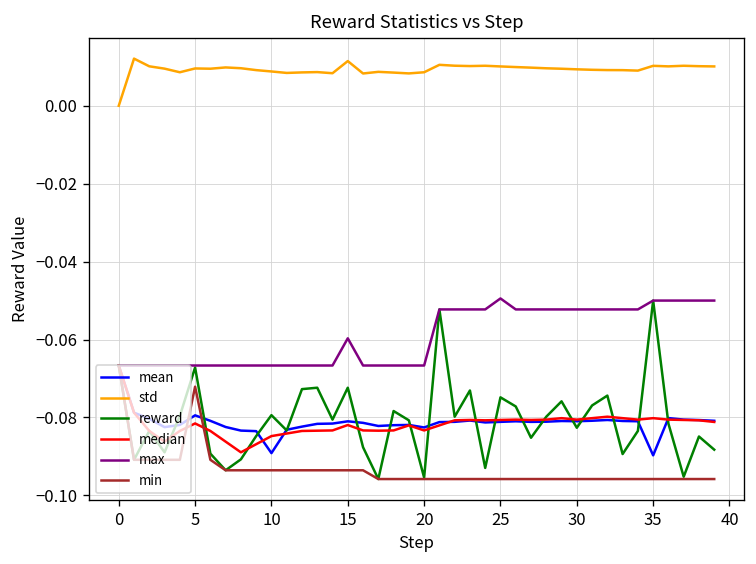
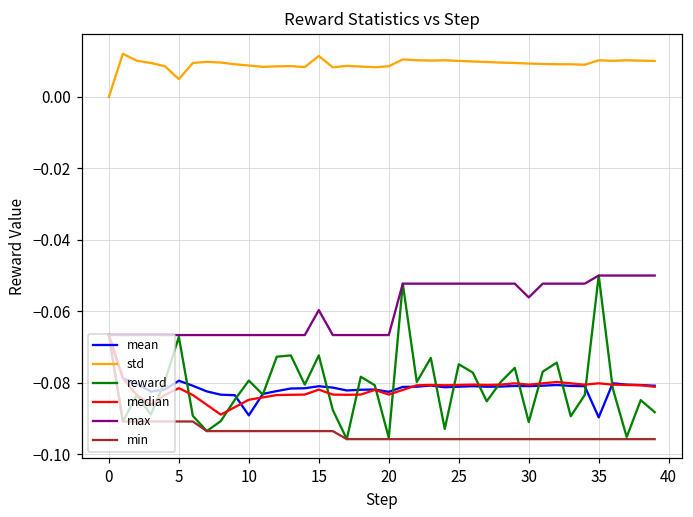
  {
    "mean": {
      "5": -0.079,
      "10": -0.089,
      "15": -0.081,
      "35": -0.090
    },
    "std": {
      "0": 0.000,
-     "5": 0.010,
+     "5": 0.005,
      "10": 0.009,
      "15": 0.011,
      "20": 0.009,
      "25": 0.010,
      "30": 0.009,
      "35": 0.010
    },
    "reward": {
      "10": -0.079,
      "15": -0.072,
      "25": -0.075,
-     "30": -0.083
+     "30": -0.091
    },
    "median": {
      "5": -0.082,
      "10": -0.085,
      "15": -0.082,
      "35": -0.080
    },
    "max": {
      "10": -0.067,
      "15": -0.060,
      "20": -0.067,
-     "25": -0.049,
-     "30": -0.052
+     "25": -0.052,
+     "30": -0.056
    },
    "min": {
-     "5": -0.072,
+     "5": -0.091,
      "10": -0.094,
      "15": -0.094,
      "25": -0.096,
      "30": -0.096,
      "35": -0.096
    }
  }
